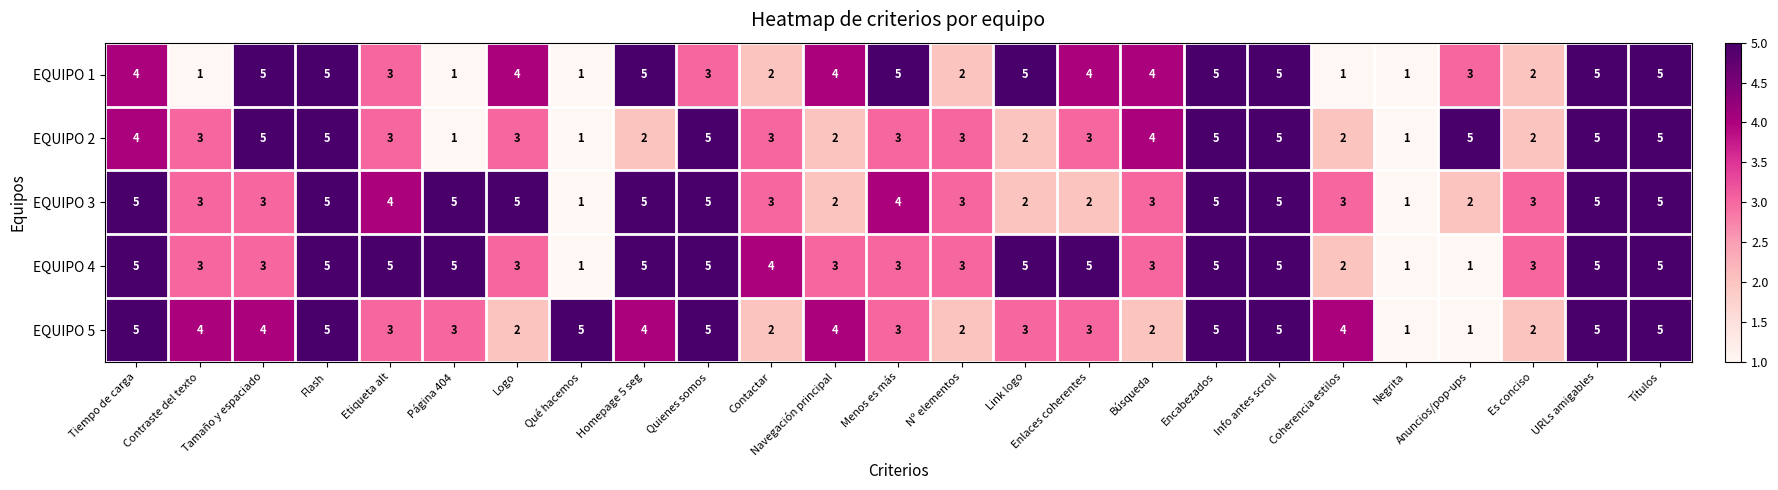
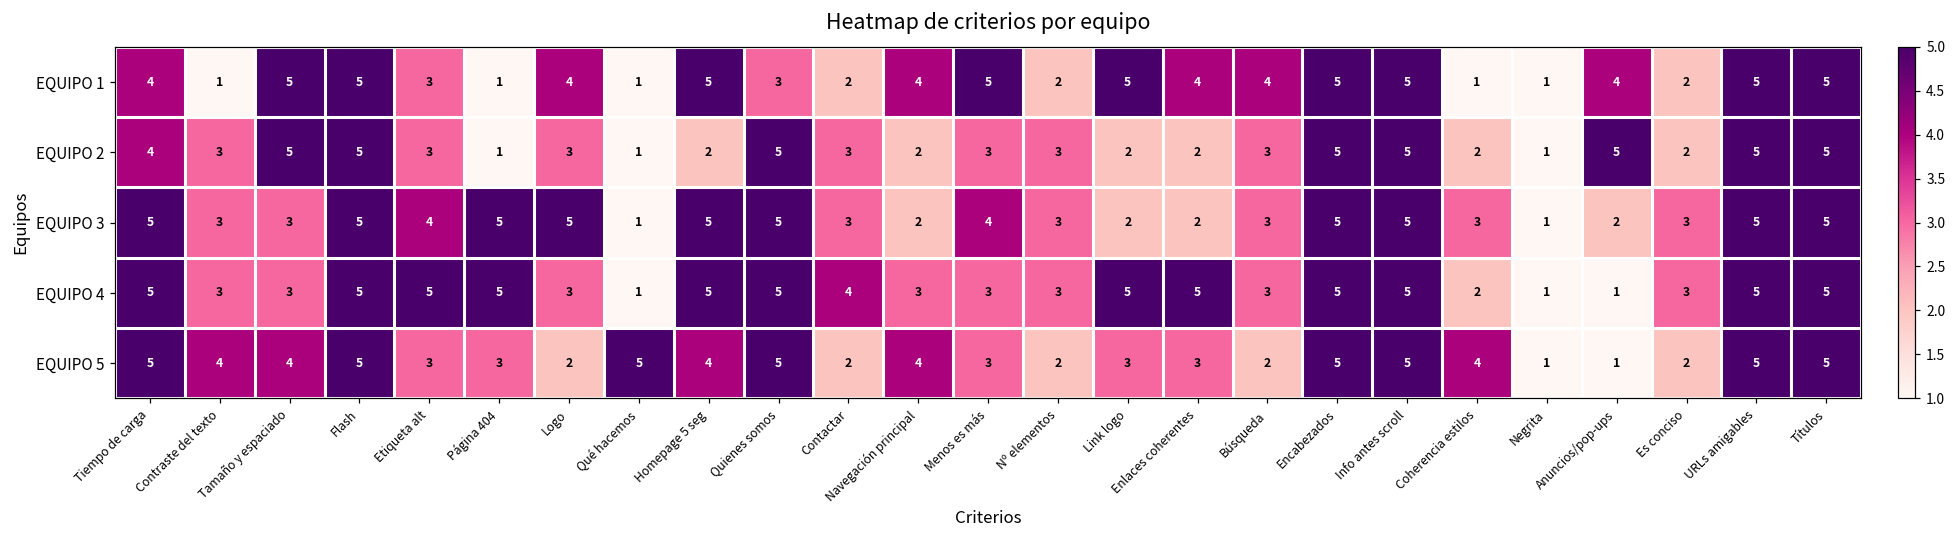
  {
    "EQUIPO 1": {
      "Tiempo de carga": 4,
      "Contraste del texto": 1,
      "Tamaño y espaciado": 5,
      "Flash": 5,
      "Etiqueta alt": 3,
      "Página 404": 1,
      "Logo": 4,
      "Qué hacemos": 1,
      "Homepage 5 seg": 5,
      "Quienes somos": 3,
      "Contactar": 2,
      "Navegación principal": 4,
      "Menos es más": 5,
      "Nº elementos": 2,
      "Link logo": 5,
      "Enlaces coherentes": 4,
      "Búsqueda": 4,
      "Encabezados": 5,
      "Info antes scroll": 5,
      "Coherencia estilos": 1,
      "Negrita": 1,
-     "Anuncios/pop-ups": 3,
+     "Anuncios/pop-ups": 4,
      "Es conciso": 2,
      "URLs amigables": 5,
      "Títulos": 5
    },
    "EQUIPO 2": {
      "Tiempo de carga": 4,
      "Contraste del texto": 3,
      "Tamaño y espaciado": 5,
      "Flash": 5,
      "Etiqueta alt": 3,
      "Página 404": 1,
      "Logo": 3,
      "Qué hacemos": 1,
      "Homepage 5 seg": 2,
      "Quienes somos": 5,
      "Contactar": 3,
      "Navegación principal": 2,
      "Menos es más": 3,
      "Nº elementos": 3,
      "Link logo": 2,
-     "Enlaces coherentes": 3,
-     "Búsqueda": 4,
+     "Enlaces coherentes": 2,
+     "Búsqueda": 3,
      "Encabezados": 5,
      "Info antes scroll": 5,
      "Coherencia estilos": 2,
      "Negrita": 1,
      "Anuncios/pop-ups": 5,
      "Es conciso": 2,
      "URLs amigables": 5,
      "Títulos": 5
    },
    "EQUIPO 3": {
      "Tiempo de carga": 5,
      "Contraste del texto": 3,
      "Tamaño y espaciado": 3,
      "Flash": 5,
      "Etiqueta alt": 4,
      "Página 404": 5,
      "Logo": 5,
      "Qué hacemos": 1,
      "Homepage 5 seg": 5,
      "Quienes somos": 5,
      "Contactar": 3,
      "Navegación principal": 2,
      "Menos es más": 4,
      "Nº elementos": 3,
      "Link logo": 2,
      "Enlaces coherentes": 2,
      "Búsqueda": 3,
      "Encabezados": 5,
      "Info antes scroll": 5,
      "Coherencia estilos": 3,
      "Negrita": 1,
      "Anuncios/pop-ups": 2,
      "Es conciso": 3,
      "URLs amigables": 5,
      "Títulos": 5
    },
    "EQUIPO 4": {
      "Tiempo de carga": 5,
      "Contraste del texto": 3,
      "Tamaño y espaciado": 3,
      "Flash": 5,
      "Etiqueta alt": 5,
      "Página 404": 5,
      "Logo": 3,
      "Qué hacemos": 1,
      "Homepage 5 seg": 5,
      "Quienes somos": 5,
      "Contactar": 4,
      "Navegación principal": 3,
      "Menos es más": 3,
      "Nº elementos": 3,
      "Link logo": 5,
      "Enlaces coherentes": 5,
      "Búsqueda": 3,
      "Encabezados": 5,
      "Info antes scroll": 5,
      "Coherencia estilos": 2,
      "Negrita": 1,
      "Anuncios/pop-ups": 1,
      "Es conciso": 3,
      "URLs amigables": 5,
      "Títulos": 5
    },
    "EQUIPO 5": {
      "Tiempo de carga": 5,
      "Contraste del texto": 4,
      "Tamaño y espaciado": 4,
      "Flash": 5,
      "Etiqueta alt": 3,
      "Página 404": 3,
      "Logo": 2,
      "Qué hacemos": 5,
      "Homepage 5 seg": 4,
      "Quienes somos": 5,
      "Contactar": 2,
      "Navegación principal": 4,
      "Menos es más": 3,
      "Nº elementos": 2,
      "Link logo": 3,
      "Enlaces coherentes": 3,
      "Búsqueda": 2,
      "Encabezados": 5,
      "Info antes scroll": 5,
      "Coherencia estilos": 4,
      "Negrita": 1,
      "Anuncios/pop-ups": 1,
      "Es conciso": 2,
      "URLs amigables": 5,
      "Títulos": 5
    }
  }
